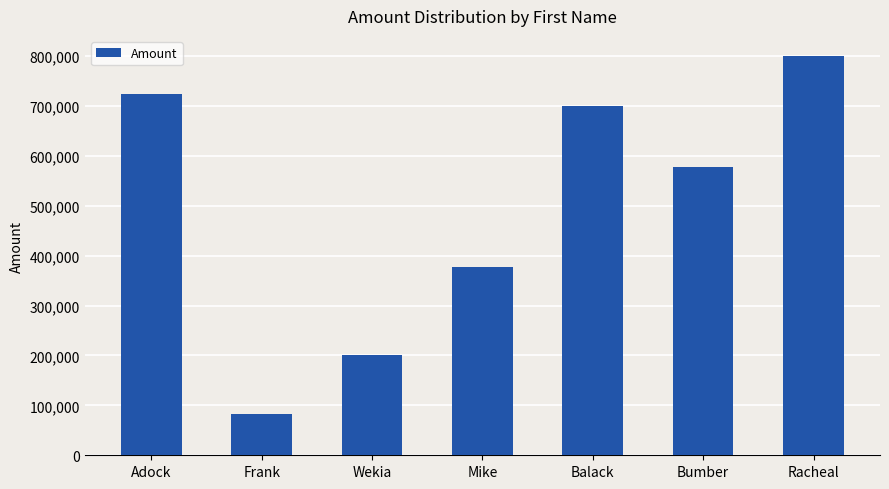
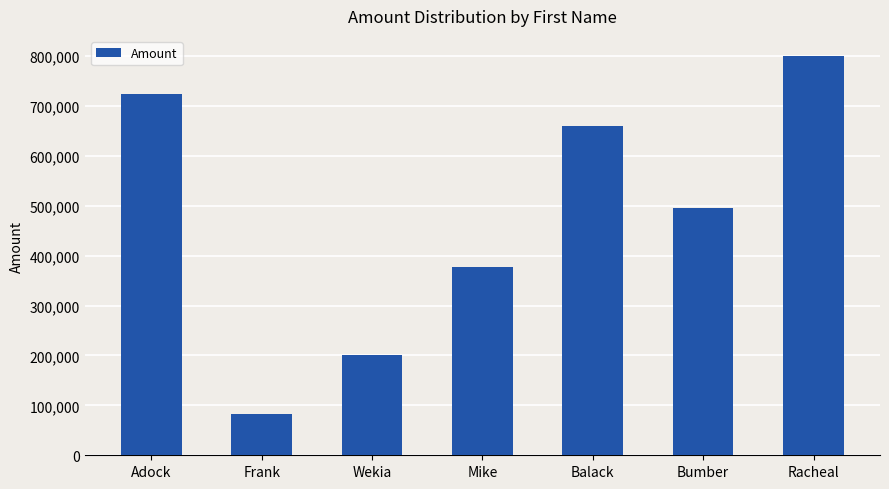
  {
    "Adock": "720,000",
    "Frank": "80,000",
    "Wekia": "200,000",
    "Mike": "380,000",
-   "Balack": "700,000",
-   "Bumber": "580,000",
+   "Balack": "660,000",
+   "Bumber": "500,000",
    "Racheal": "800,000"
  }
